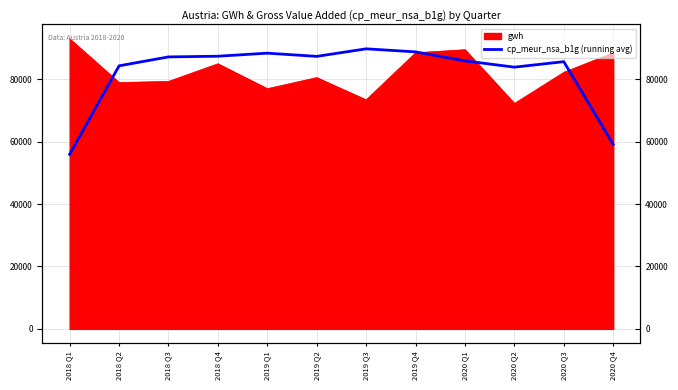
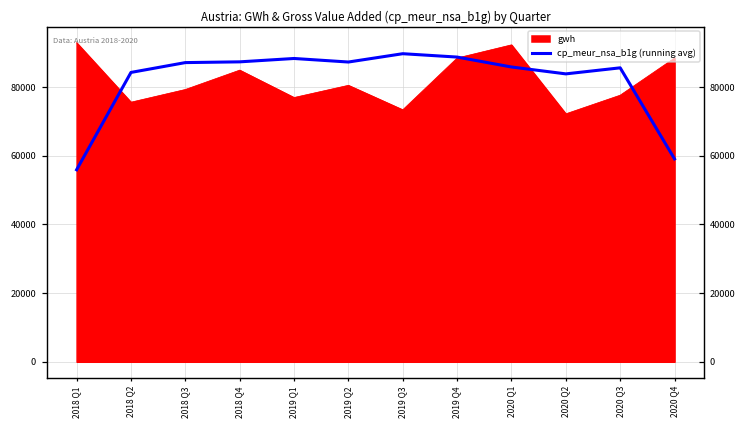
  {
    "gwh": {
-     "2018 Q2": 79000,
+     "2018 Q2": 76000,
      "2018 Q3": 79000,
      "2018 Q4": 85000,
      "2019 Q1": 77000,
      "2019 Q2": 81000,
      "2019 Q3": 73000,
-     "2020 Q1": 89000,
+     "2020 Q1": 92000,
      "2020 Q2": 72000,
-     "2020 Q3": 82000
+     "2020 Q3": 78000
    },
    "cp_meur_nsa_b1g (running avg)": {
      "2018 Q1": 56000,
      "2018 Q2": 84000,
      "2018 Q3": 87000,
      "2018 Q4": 87000,
      "2019 Q1": 88000,
      "2019 Q2": 87000,
      "2019 Q3": 90000,
      "2020 Q1": 86000,
      "2020 Q2": 84000,
      "2020 Q3": 86000,
      "2020 Q4": 59000
    }
  }
